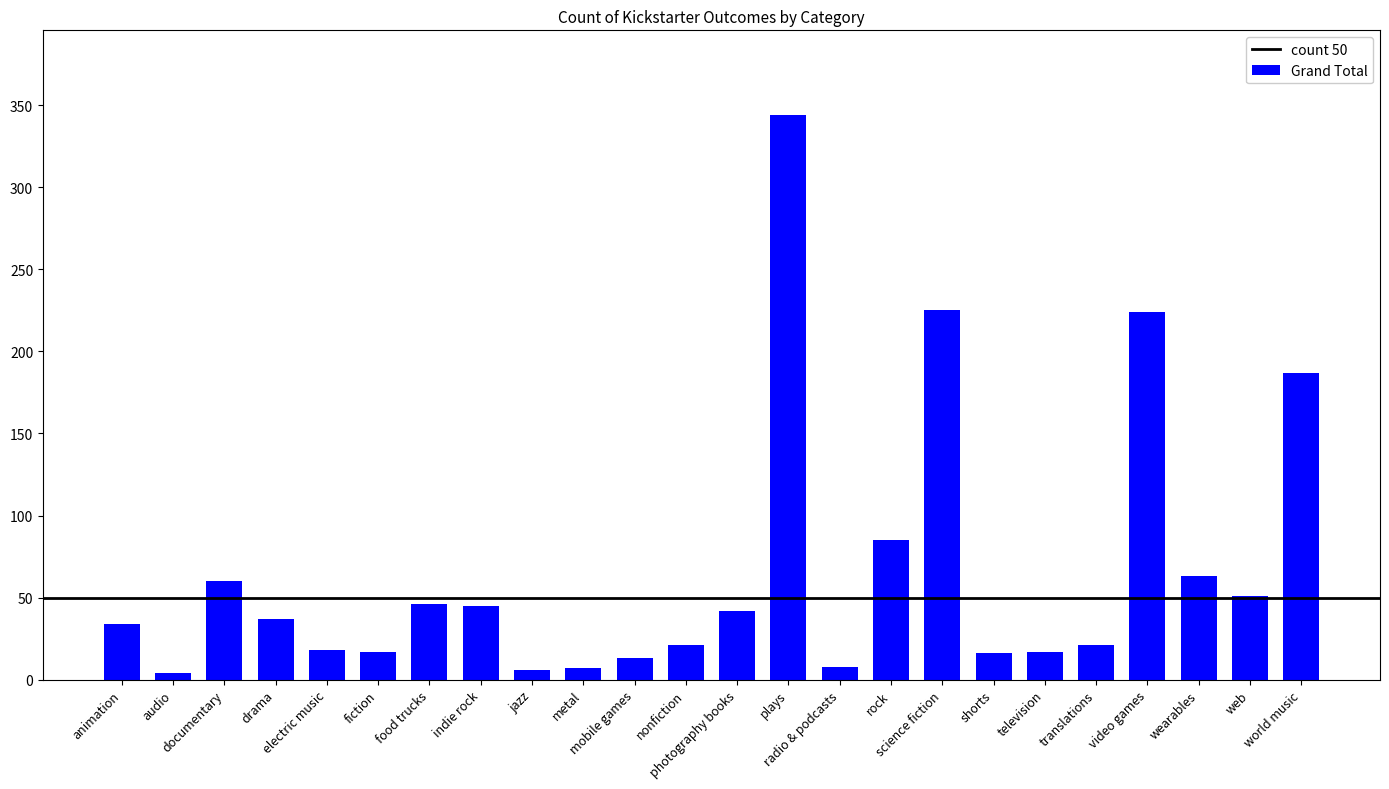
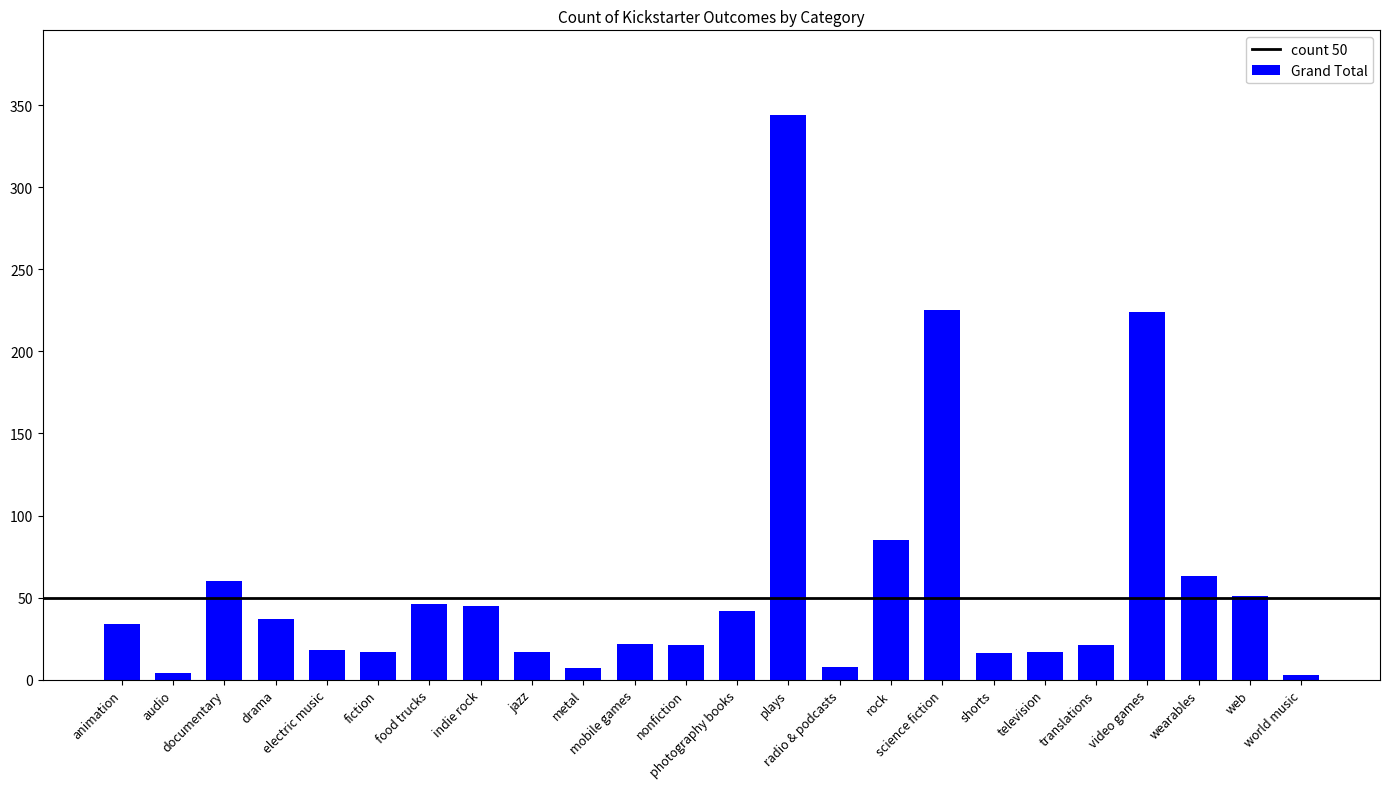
  {
    "animation": 34,
    "audio": 4,
    "documentary": 60,
    "drama": 37,
    "electric music": 18,
    "fiction": 17,
    "food trucks": 46,
    "indie rock": 45,
-   "jazz": 6,
+   "jazz": 17,
    "metal": 7,
-   "mobile games": 13,
+   "mobile games": 22,
    "nonfiction": 21,
    "photography books": 42,
    "plays": 344,
    "radio & podcasts": 8,
    "rock": 85,
    "science fiction": 225,
    "shorts": 16,
    "television": 17,
    "translations": 21,
    "video games": 224,
    "wearables": 63,
    "web": 51,
-   "world music": 187
+   "world music": 3
  }
